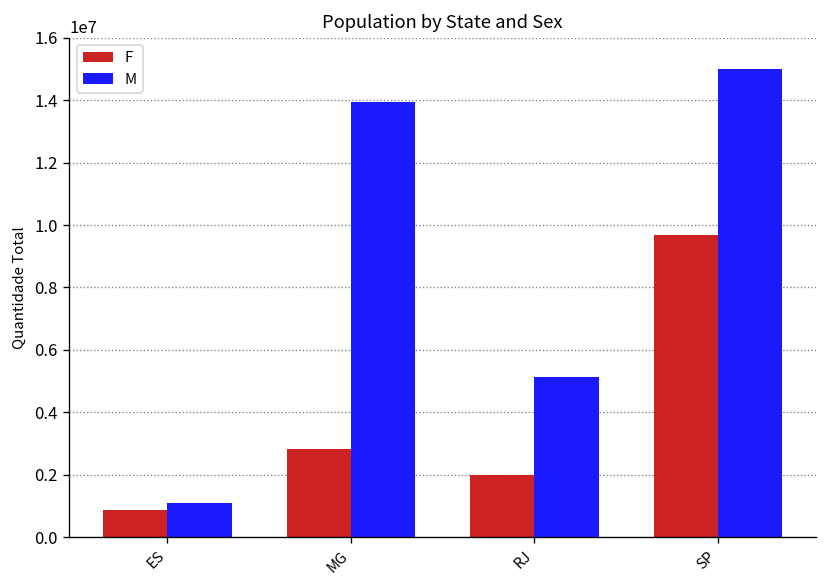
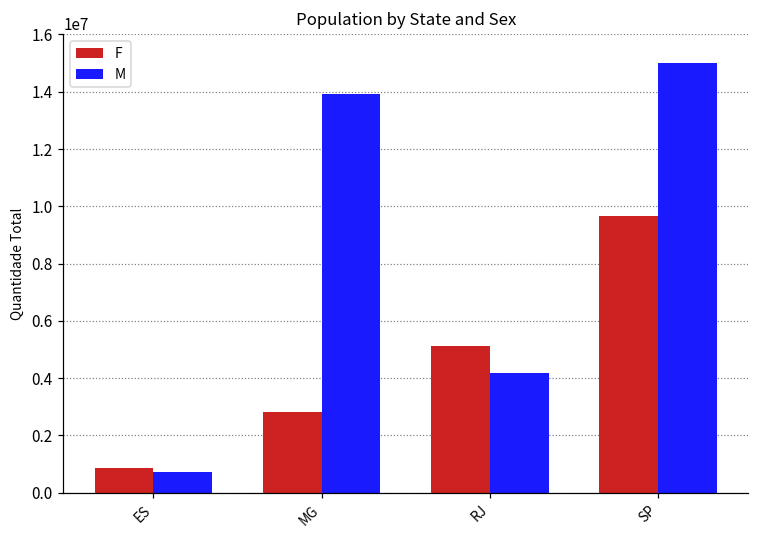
  {
    "F": {
      "ES": 900000,
      "MG": 2800000,
-     "RJ": 2000000,
+     "RJ": 5100000,
      "SP": 9700000
    },
    "M": {
-     "ES": 1100000,
+     "ES": 700000,
      "MG": 13900000,
-     "RJ": 5100000,
+     "RJ": 4200000,
      "SP": 15000000
    }
  }
